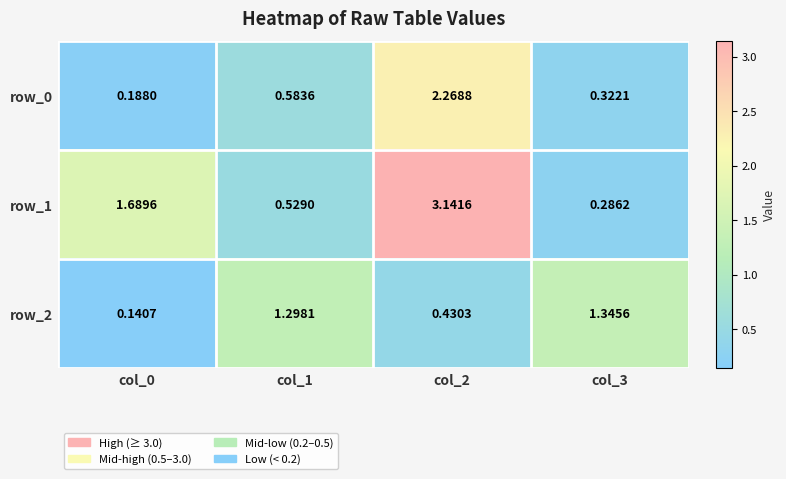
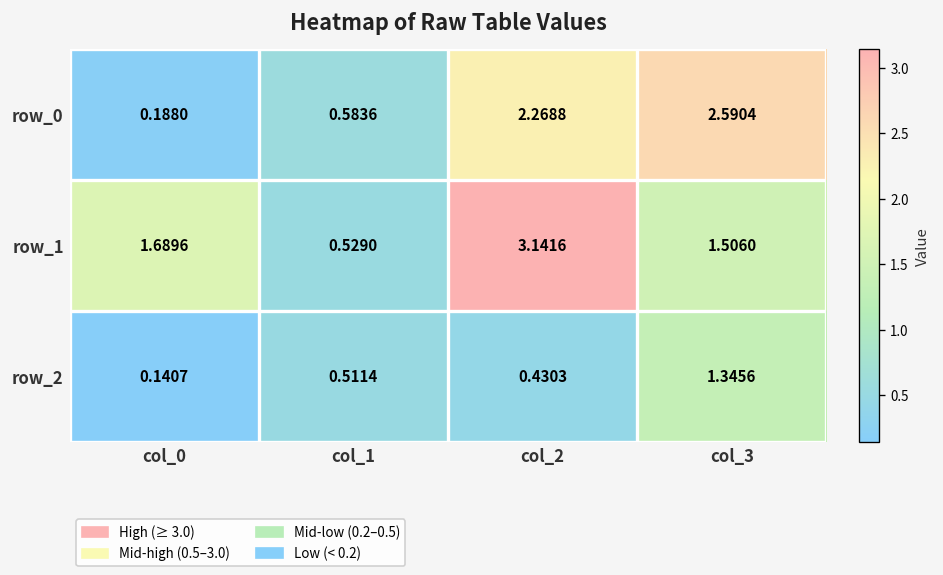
  {
    "row_0": {
      "col_0": 0.1880,
      "col_1": 0.5836,
      "col_2": 2.2688,
-     "col_3": 0.3221
+     "col_3": 2.5904
    },
    "row_1": {
      "col_0": 1.6896,
      "col_1": 0.5290,
      "col_2": 3.1416,
-     "col_3": 0.2862
+     "col_3": 1.5060
    },
    "row_2": {
      "col_0": 0.1407,
-     "col_1": 1.2981,
+     "col_1": 0.5114,
      "col_2": 0.4303,
      "col_3": 1.3456
    }
  }
